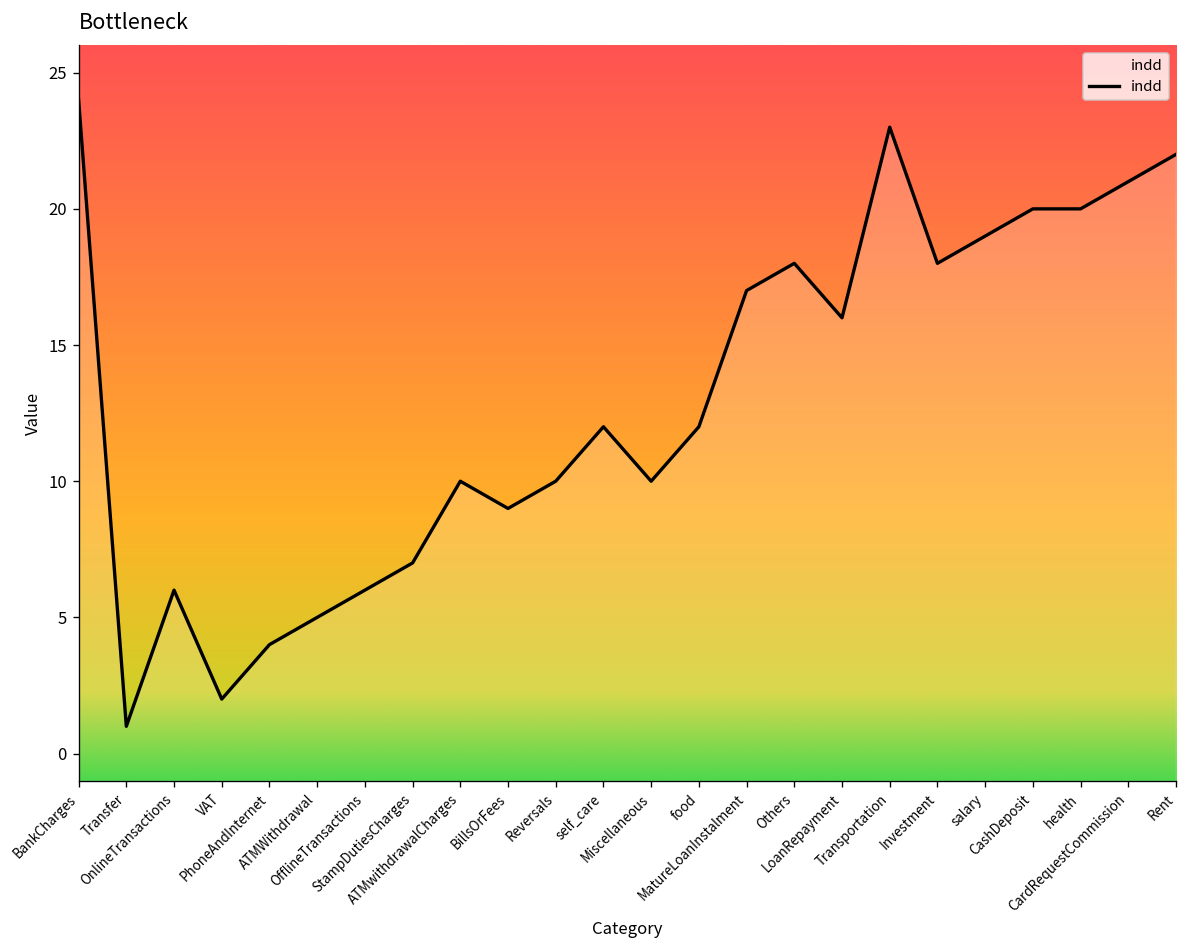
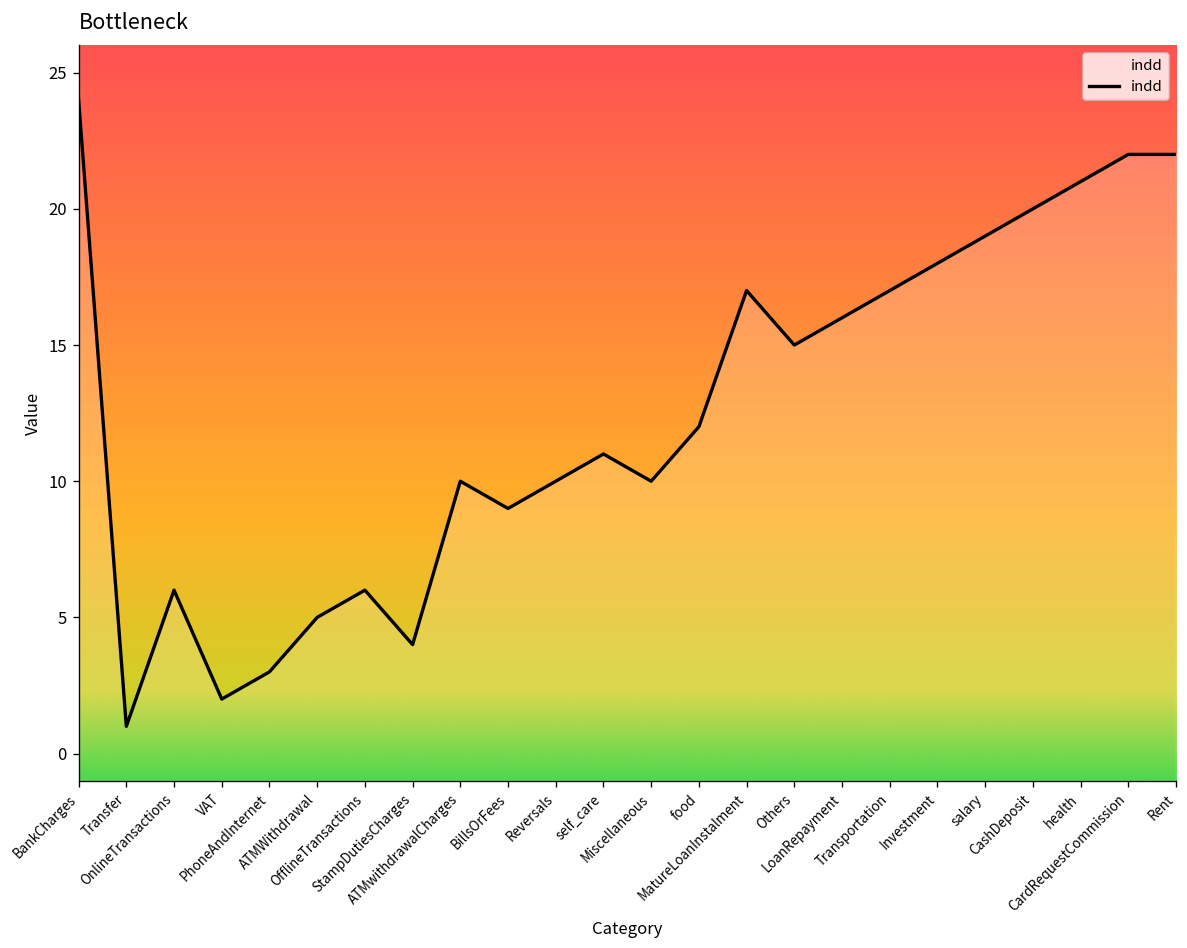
  {
    "BankCharges": 24,
    "Transfer": 1,
    "OnlineTransactions": 6,
    "VAT": 2,
-   "PhoneAndInternet": 4,
+   "PhoneAndInternet": 3,
    "ATMWithdrawal": 5,
    "OfflineTransactions": 6,
-   "StampDutiesCharges": 7,
+   "StampDutiesCharges": 4,
    "ATMwithdrawalCharges": 10,
    "BillsOrFees": 9,
    "Reversals": 10,
-   "self_care": 12,
+   "self_care": 11,
    "Miscellaneous": 10,
    "food": 12,
    "MatureLoanInstalment": 17,
-   "Others": 18,
+   "Others": 15,
    "LoanRepayment": 16,
-   "Transportation": 23,
+   "Transportation": 17,
    "Investment": 18,
    "salary": 19,
    "CashDeposit": 20,
-   "health": 20,
-   "CardRequestCommission": 21,
+   "health": 21,
+   "CardRequestCommission": 22,
    "Rent": 22
  }
